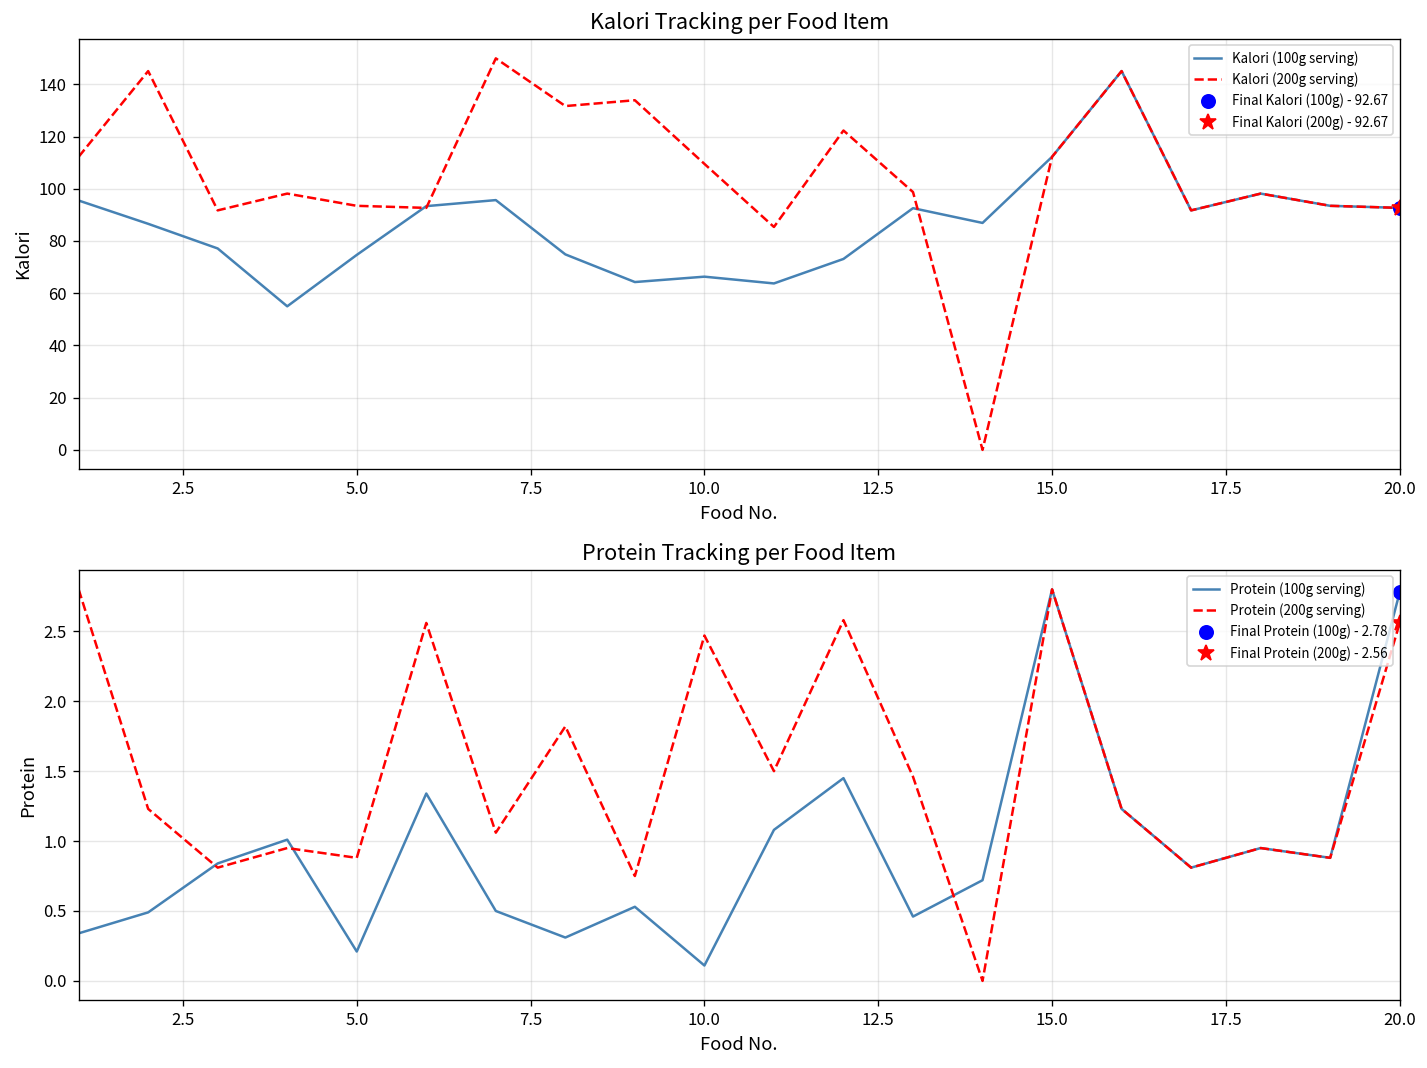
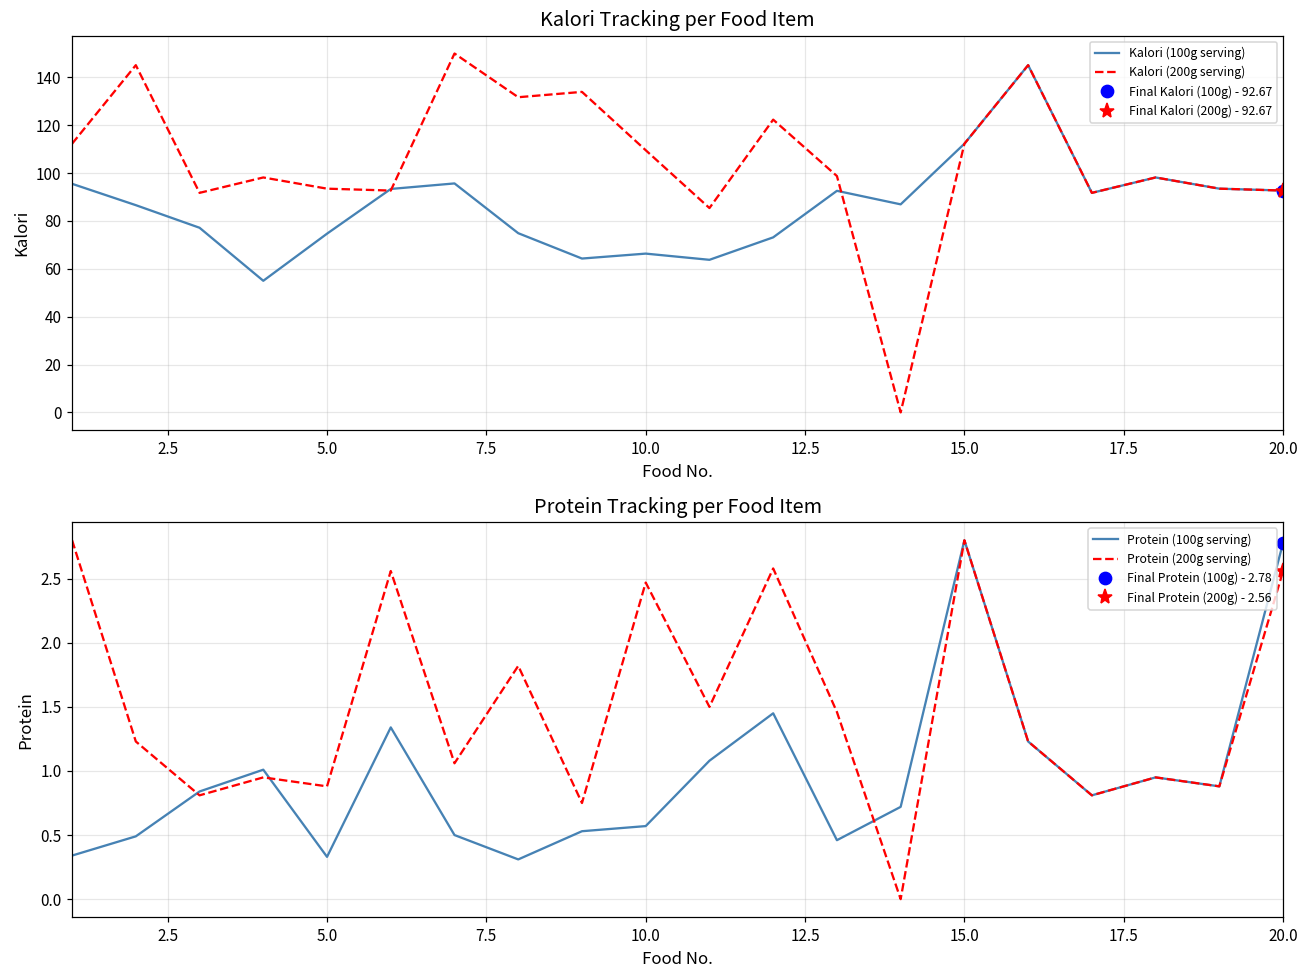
  {
    "Kalori Tracking per Food Item": {
      "Kalori (100g serving)": {
        "5.0": 75,
        "10.0": 66
      }
    },
    "Protein Tracking per Food Item": {
      "Protein (100g serving)": {
-       "5.0": 0.21,
-       "10.0": 0.11
+       "5.0": 0.33,
+       "10.0": 0.57
      }
    }
  }
